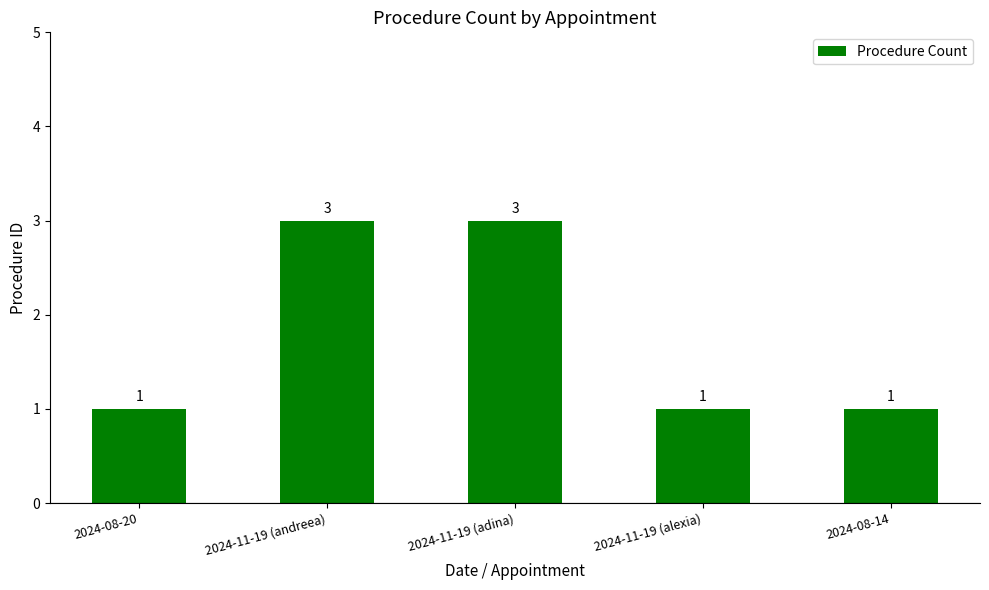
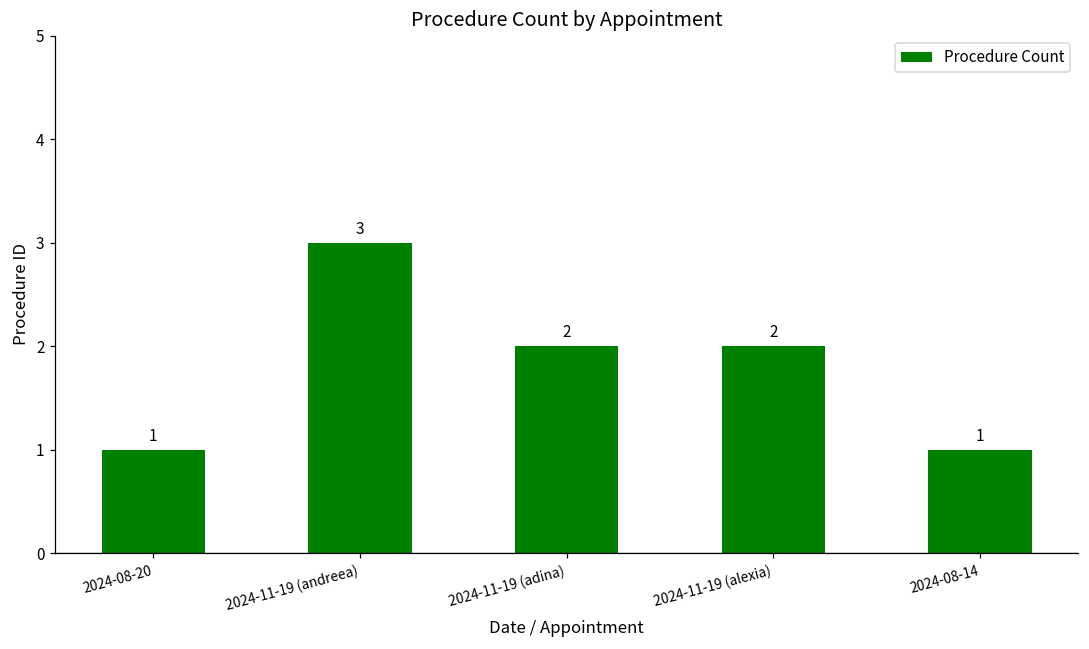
  {
    "2024-08-20": 1,
    "2024-11-19 (andreea)": 3,
-   "2024-11-19 (adina)": 3,
-   "2024-11-19 (alexia)": 1,
+   "2024-11-19 (adina)": 2,
+   "2024-11-19 (alexia)": 2,
    "2024-08-14": 1
  }
